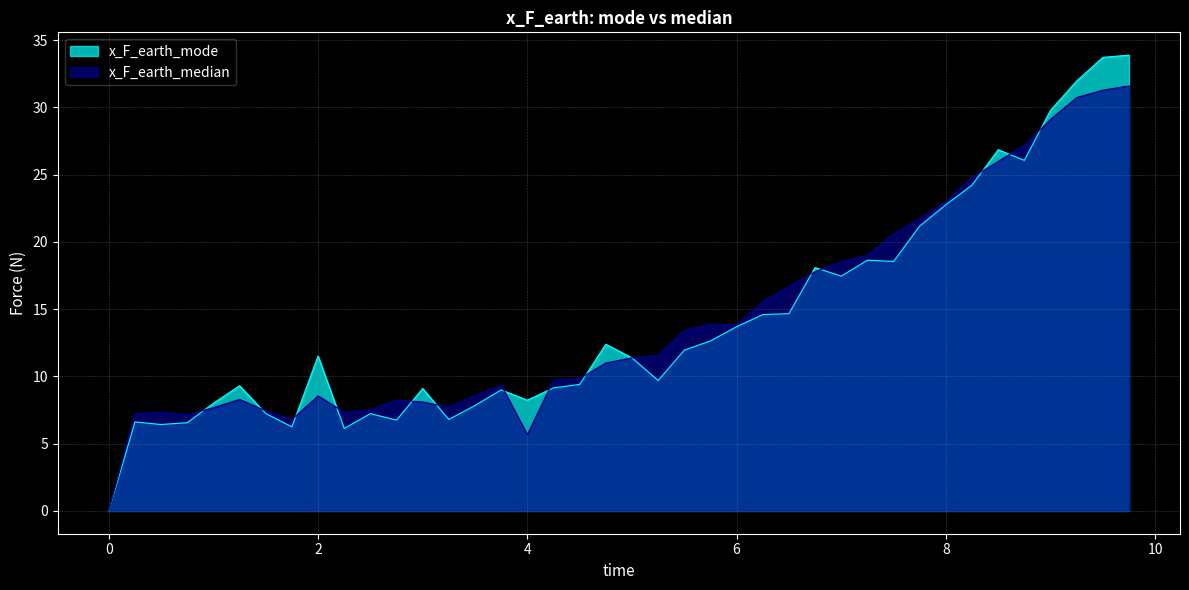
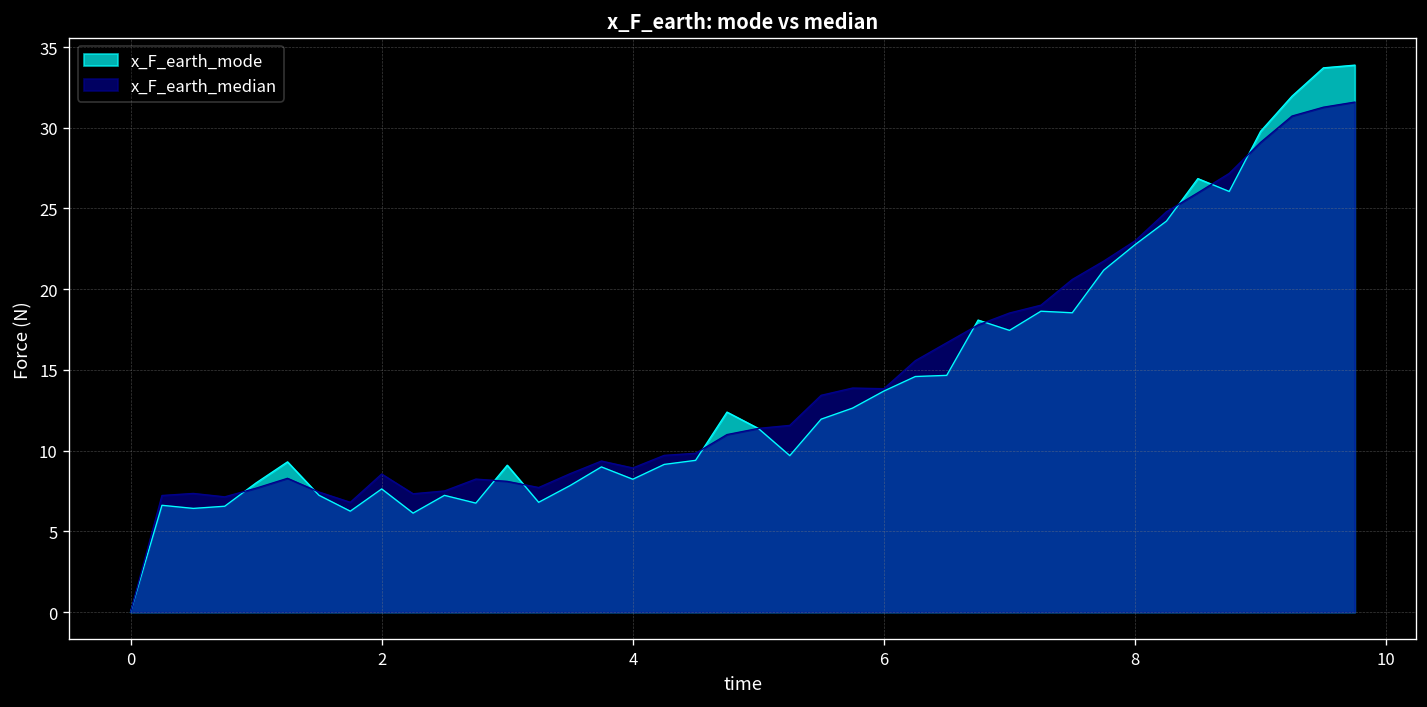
  {
    "x_F_earth_mode": {
-     "2": 11.5,
+     "2": 7.6,
      "4": 8.2,
      "8": 22.8
    },
    "x_F_earth_median": {
      "2": 8.6,
-     "4": 5.7,
+     "4": 8.9,
      "8": 23.0
    }
  }
